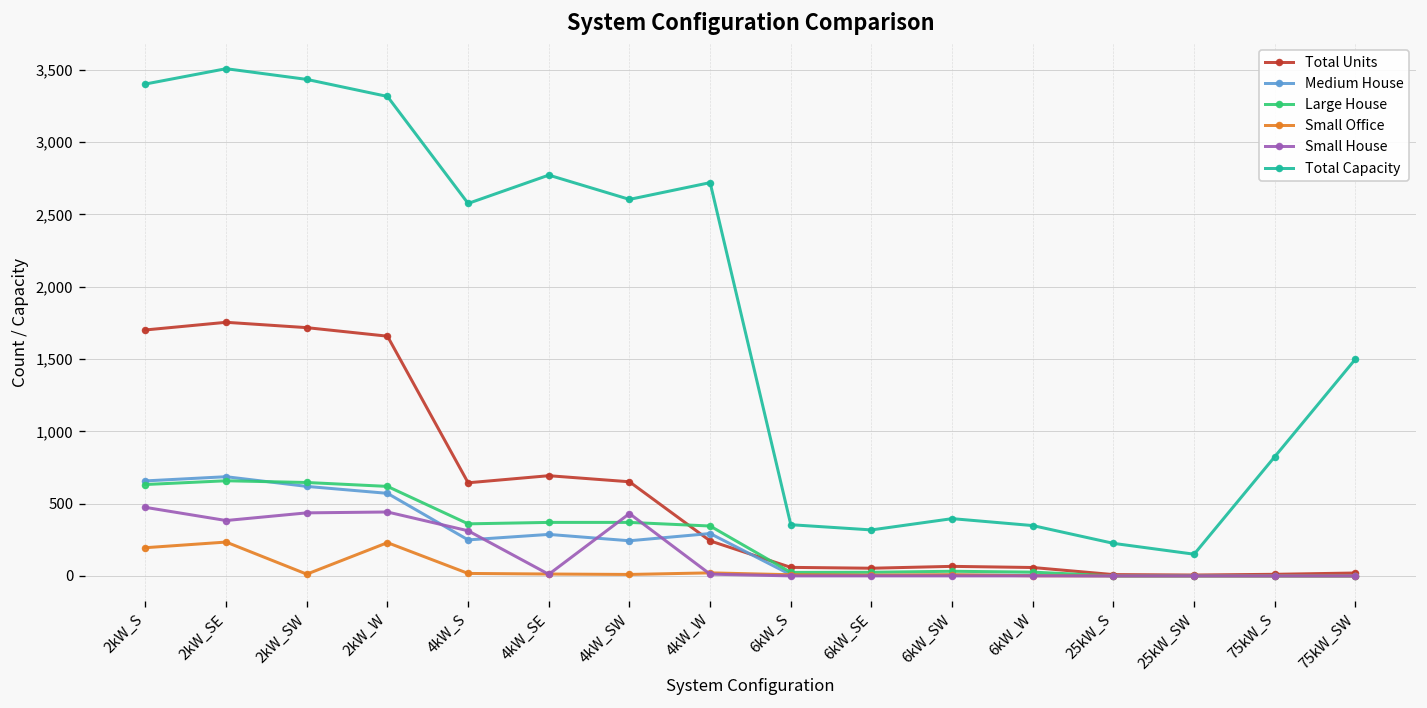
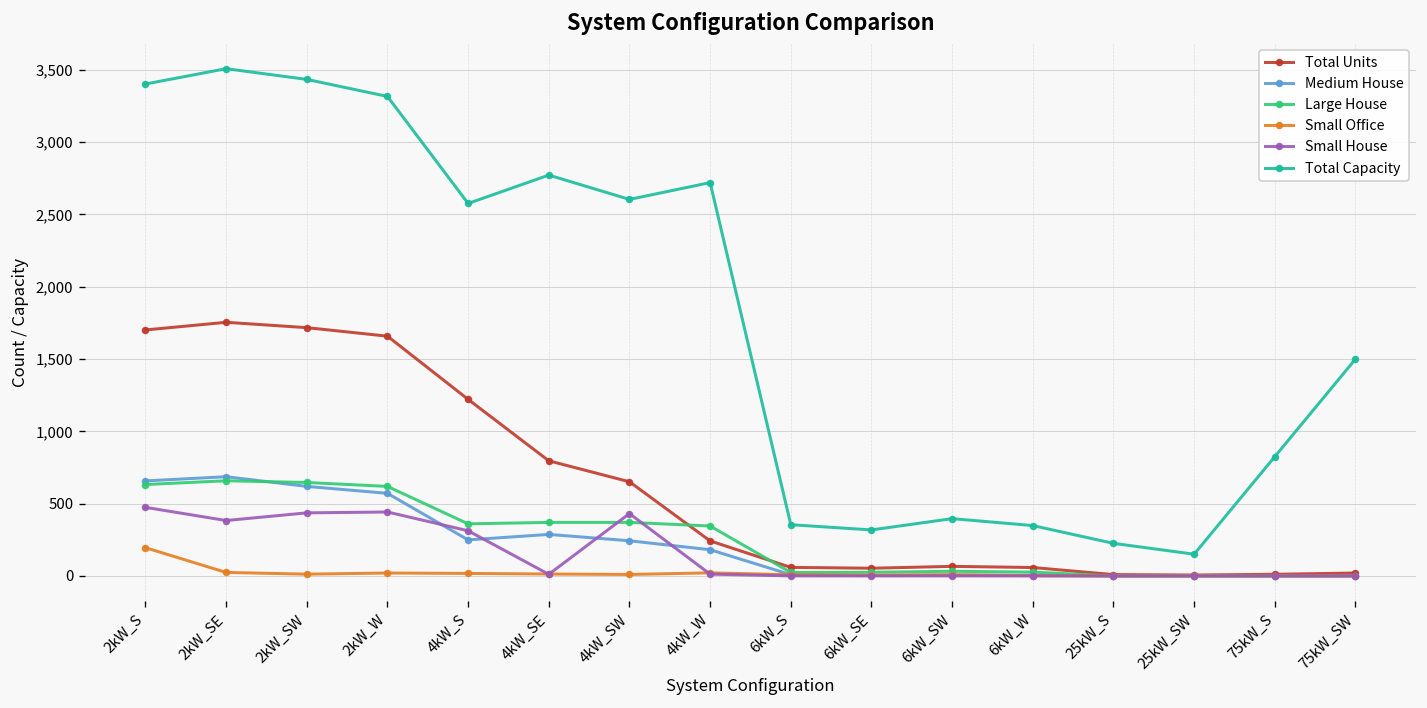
  {
    "Total Units": {
      "2kW_S": "1,700",
      "2kW_SE": "1,750",
      "2kW_SW": "1,720",
      "2kW_W": "1,660",
-     "4kW_S": "640",
-     "4kW_SE": "690",
+     "4kW_S": "1,220",
+     "4kW_SE": "800",
      "4kW_SW": "650",
      "4kW_W": "240",
      "6kW_S": "60",
      "6kW_SE": "50",
      "6kW_SW": "70",
      "6kW_W": "60"
    },
    "Medium House": {
      "2kW_S": "660",
      "2kW_SE": "690",
      "2kW_SW": "620",
      "2kW_W": "570",
      "4kW_S": "250",
      "4kW_SE": "290",
      "4kW_SW": "240",
-     "4kW_W": "290"
+     "4kW_W": "180"
    },
    "Small Office": {
      "2kW_S": "200",
-     "2kW_SE": "230",
+     "2kW_SE": "20",
      "2kW_SW": "10",
-     "2kW_W": "230",
+     "2kW_W": "20",
      "4kW_S": "20",
      "4kW_SW": "10"
    },
    "Small House": {
      "2kW_S": "470",
      "2kW_SE": "380",
      "2kW_SW": "440",
      "2kW_W": "440",
      "4kW_S": "310",
      "4kW_SW": "430"
    }
  }
